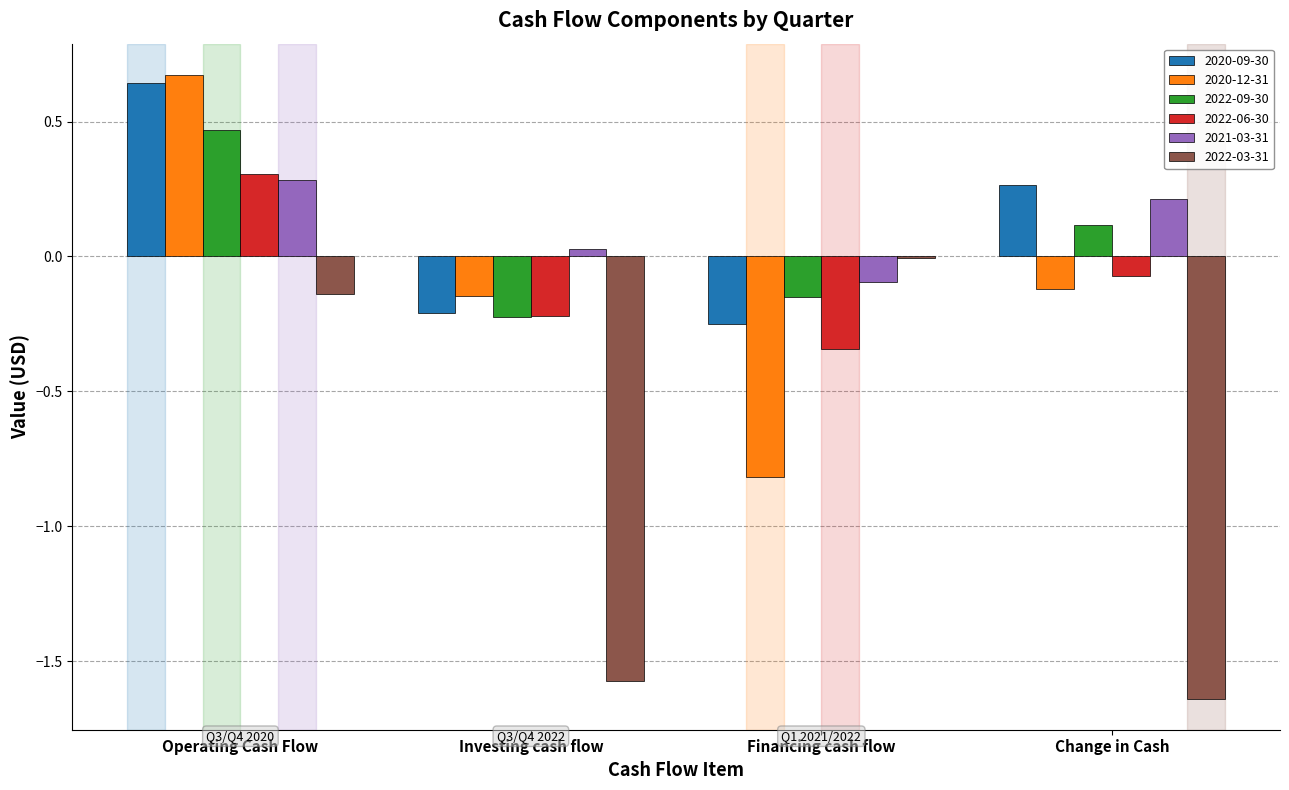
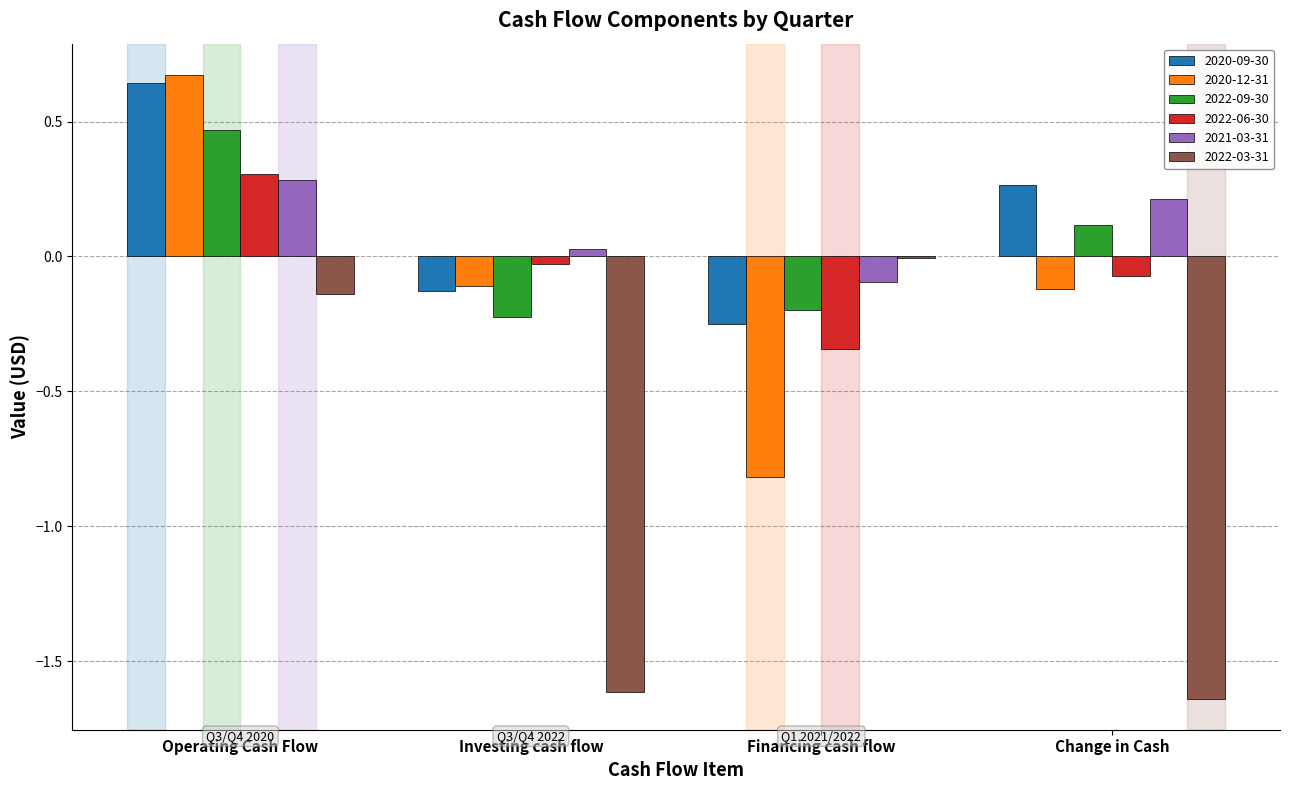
  {
    "2020-09-30": {
      "Operating Cash Flow": 0.64,
-     "Investing cash flow": -0.21,
+     "Investing cash flow": -0.13,
      "Financing cash flow": -0.25,
      "Change in Cash": 0.27
    },
    "2020-12-31": {
      "Operating Cash Flow": 0.67,
-     "Investing cash flow": -0.15,
+     "Investing cash flow": -0.11,
      "Financing cash flow": -0.82,
      "Change in Cash": -0.12
    },
    "2022-09-30": {
      "Operating Cash Flow": 0.47,
      "Investing cash flow": -0.23,
-     "Financing cash flow": -0.15,
+     "Financing cash flow": -0.20,
      "Change in Cash": 0.12
    },
    "2022-06-30": {
      "Operating Cash Flow": 0.31,
-     "Investing cash flow": -0.22,
+     "Investing cash flow": -0.03,
      "Financing cash flow": -0.34,
      "Change in Cash": -0.07
    },
    "2021-03-31": {
      "Operating Cash Flow": 0.28,
      "Investing cash flow": 0.03,
      "Financing cash flow": -0.10,
      "Change in Cash": 0.21
    },
    "2022-03-31": {
      "Operating Cash Flow": -0.14,
-     "Investing cash flow": -1.57,
+     "Investing cash flow": -1.62,
      "Change in Cash": -1.64
    }
  }
